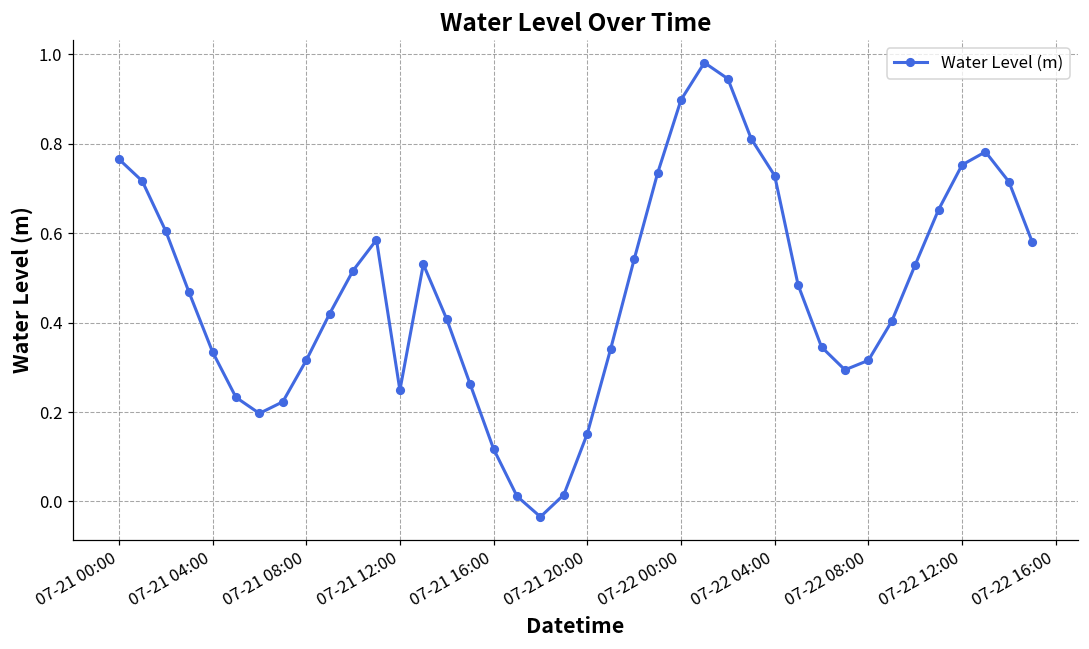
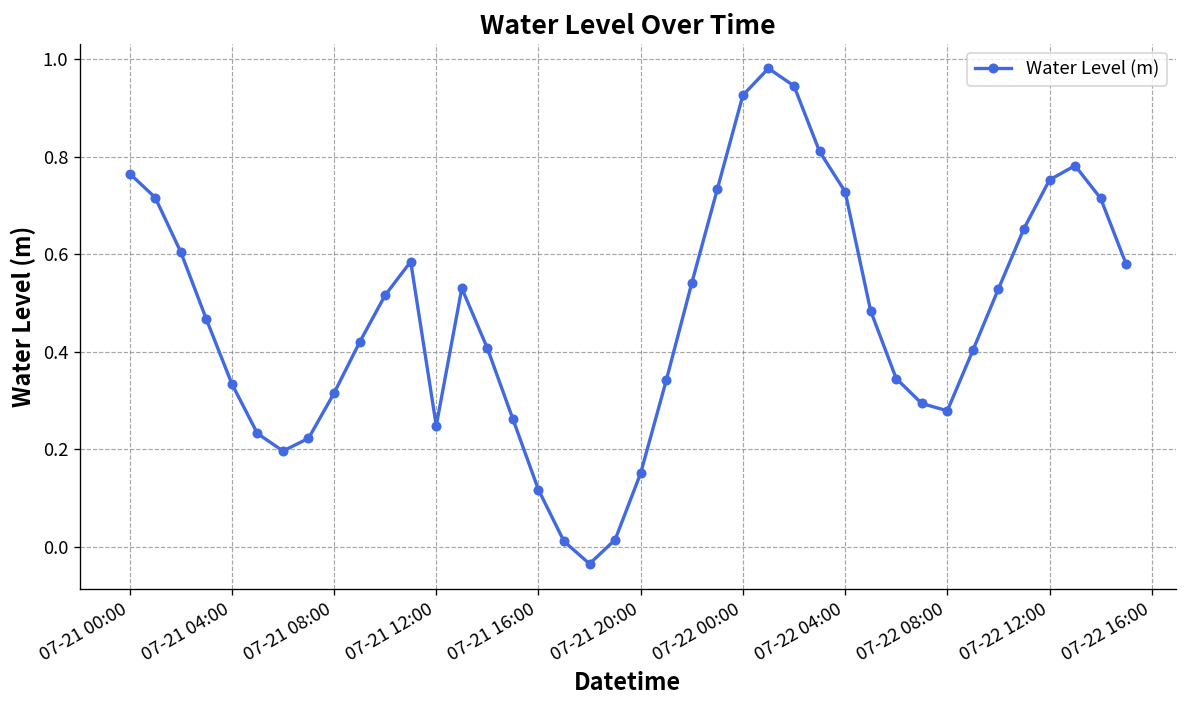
  {
    "07-21 00:00": 0.77,
    "07-21 04:00": 0.33,
    "07-21 08:00": 0.32,
    "07-21 12:00": 0.25,
    "07-21 16:00": 0.12,
    "07-21 20:00": 0.15,
-   "07-22 00:00": 0.90,
+   "07-22 00:00": 0.93,
    "07-22 04:00": 0.73,
-   "07-22 08:00": 0.32,
+   "07-22 08:00": 0.28,
    "07-22 12:00": 0.75
  }
